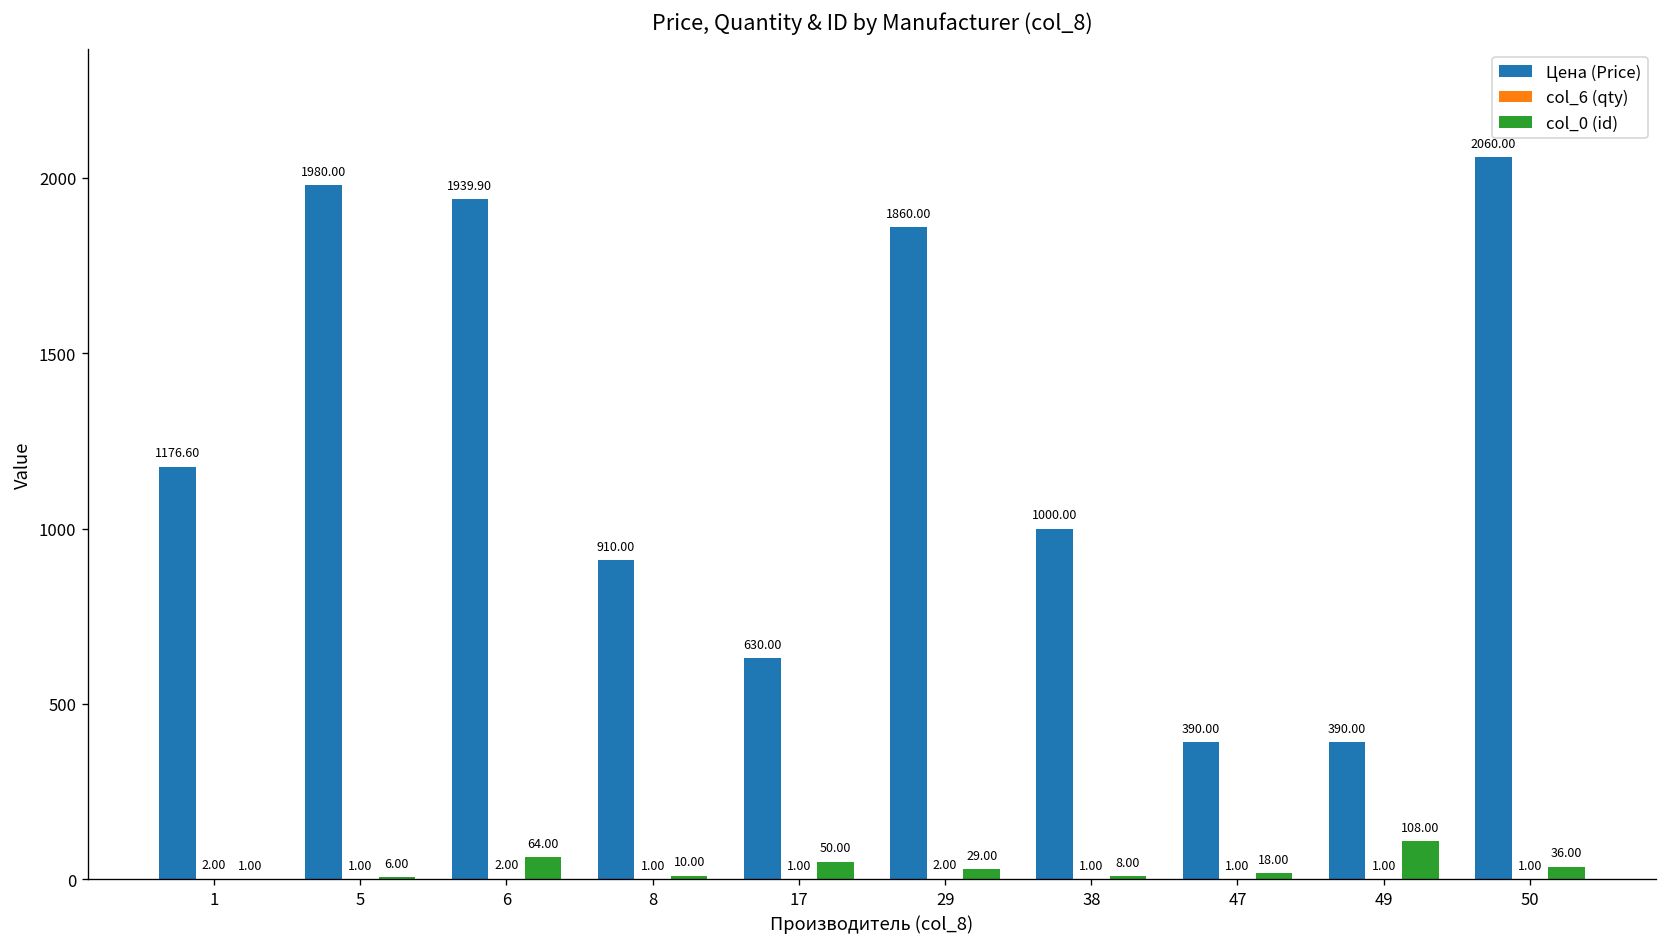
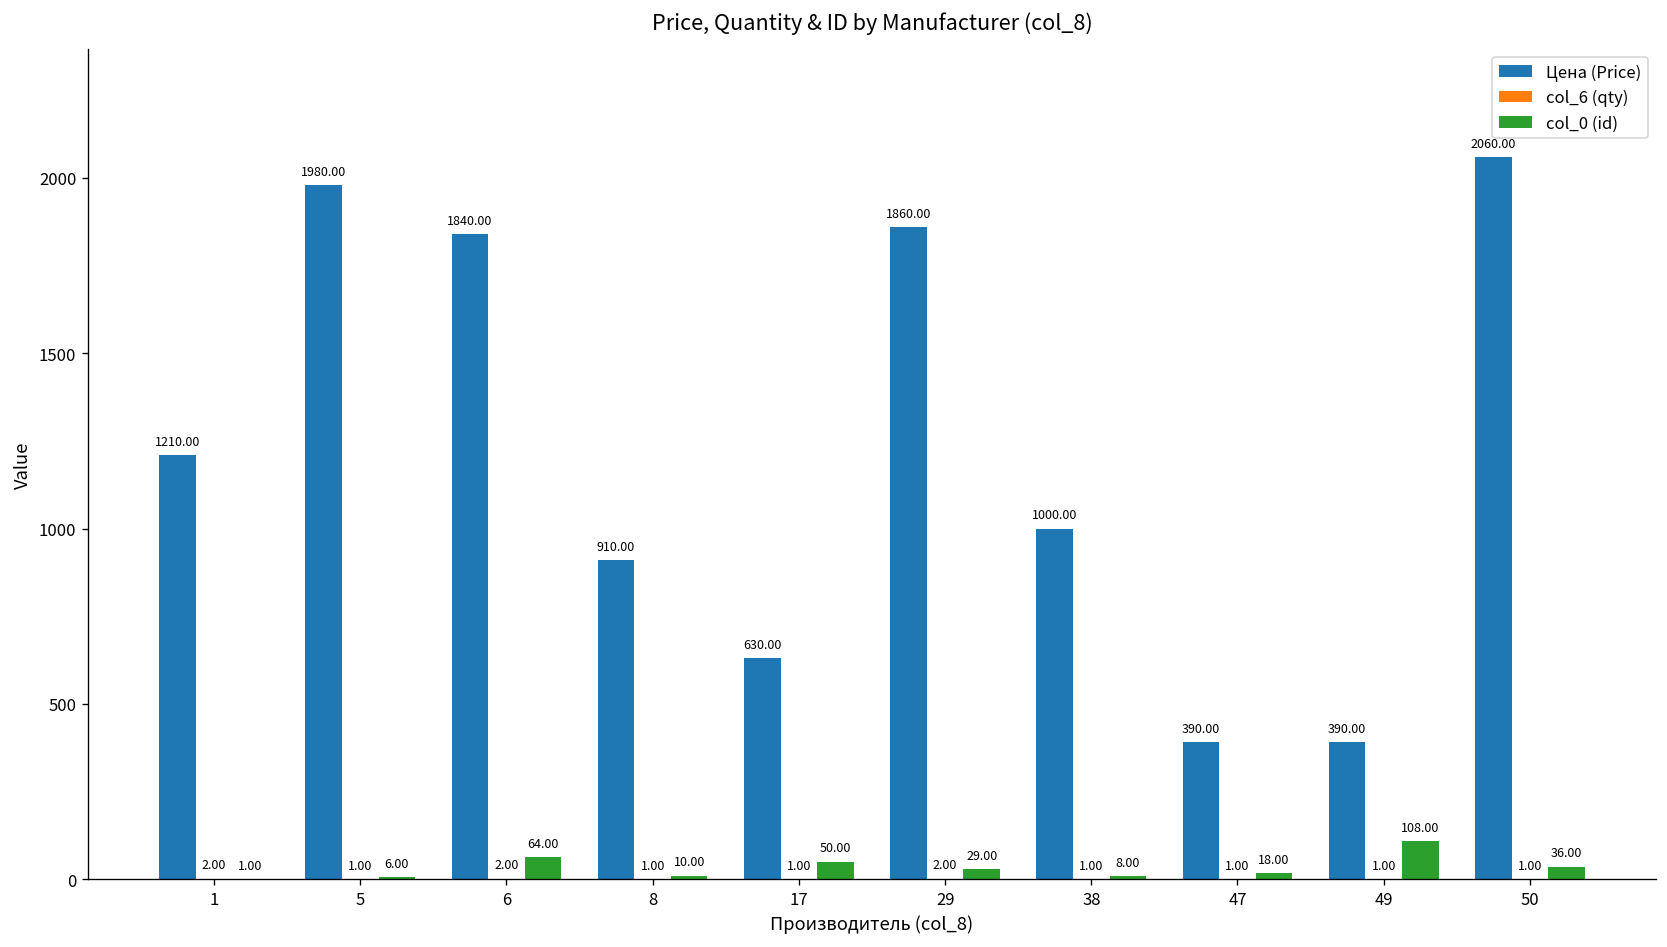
  {
    "Цена (Price)": {
-     "1": 1176.60,
+     "1": 1210.00,
      "5": 1980.00,
-     "6": 1939.90,
+     "6": 1840.00,
      "8": 910.00,
      "17": 630.00,
      "29": 1860.00,
      "38": 1000.00,
      "47": 390.00,
      "49": 390.00
    },
    "col_6 (qty)": {
      "1": 2.00,
      "5": 1.00,
      "6": 2.00,
      "8": 1.00,
      "17": 1.00,
      "29": 2.00,
      "38": 1.00,
      "47": 1.00,
      "49": 1.00,
      "50": 1.00
    },
    "col_0 (id)": {
      "1": 1.00,
      "5": 6.00,
      "6": 64.00,
      "8": 10.00,
      "17": 50.00,
      "29": 29.00,
      "38": 8.00,
      "47": 18.00,
      "49": 108.00,
      "50": 36.00
    }
  }
